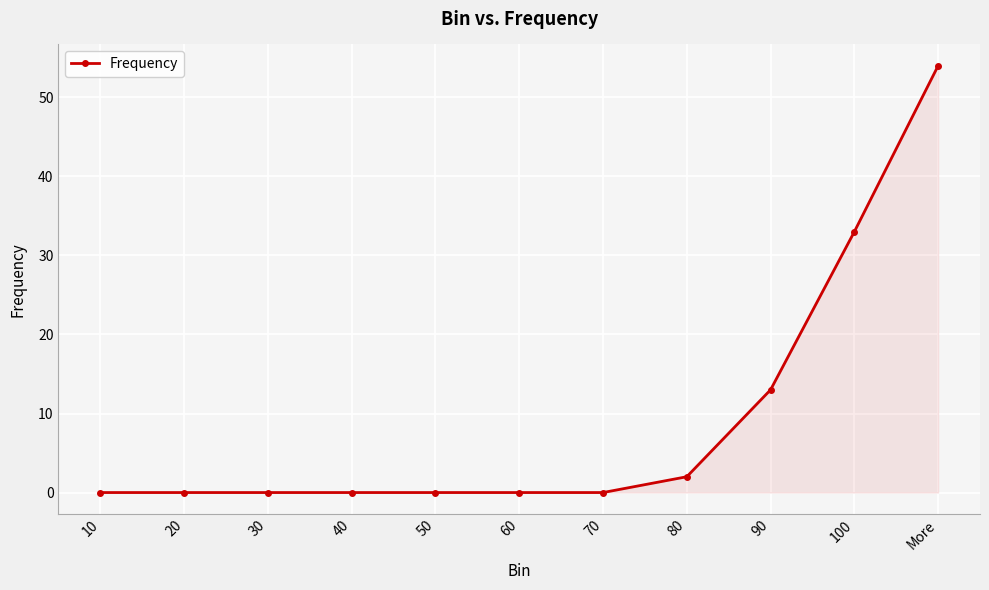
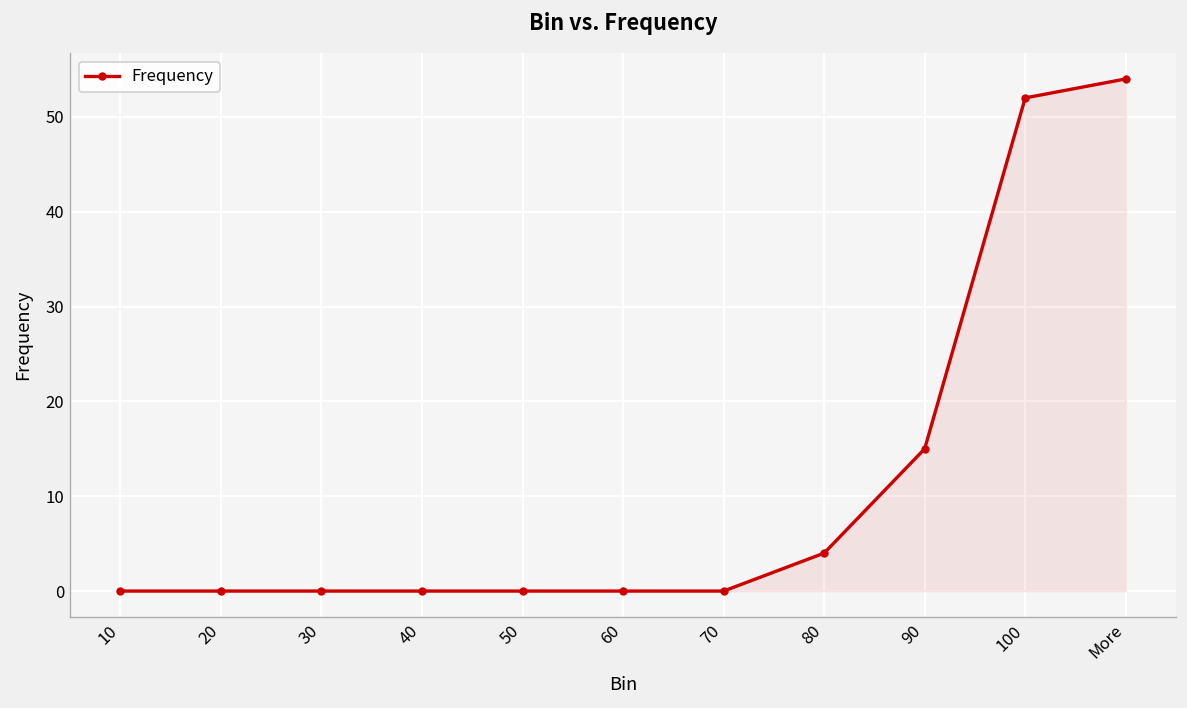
  {
    "10": 0,
    "20": 0,
    "30": 0,
    "40": 0,
    "50": 0,
    "60": 0,
    "70": 0,
-   "80": 2,
-   "90": 13,
-   "100": 33,
+   "80": 4,
+   "90": 15,
+   "100": 52,
    "More": 54
  }
